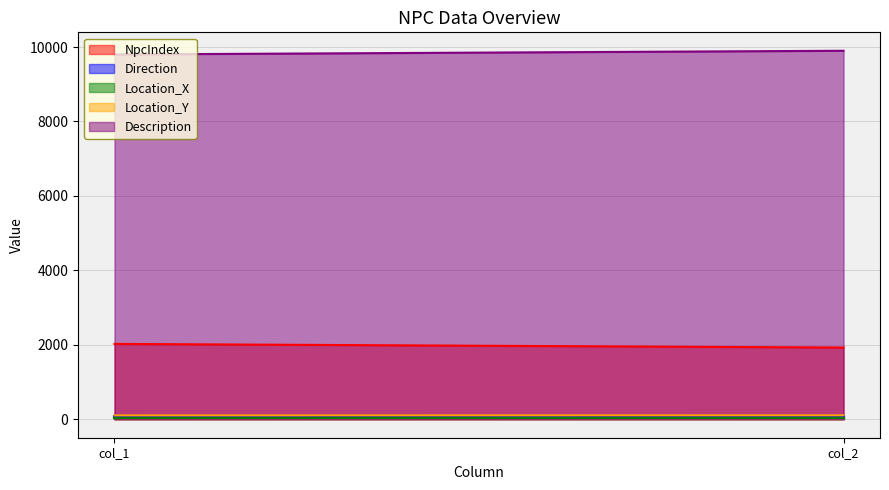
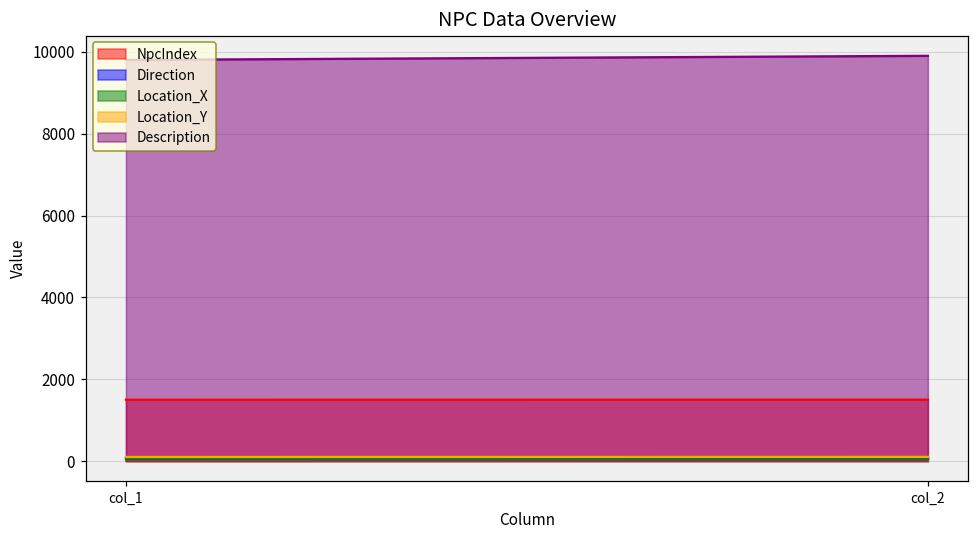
  {
    "NpcIndex": {
-     "col_1": 2000,
-     "col_2": 1900
+     "col_1": 1500,
+     "col_2": 1500
    },
    "Description": {
      "col_2": 9900
    }
  }
